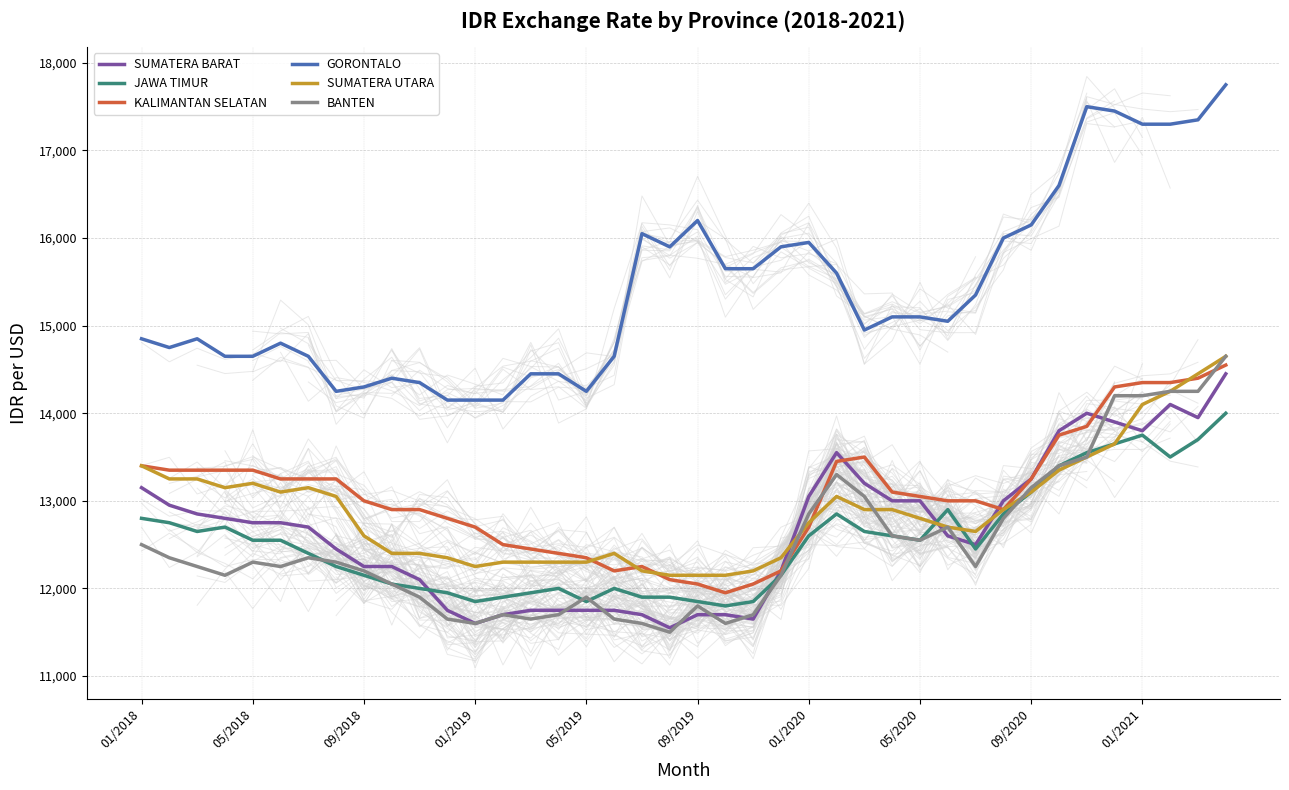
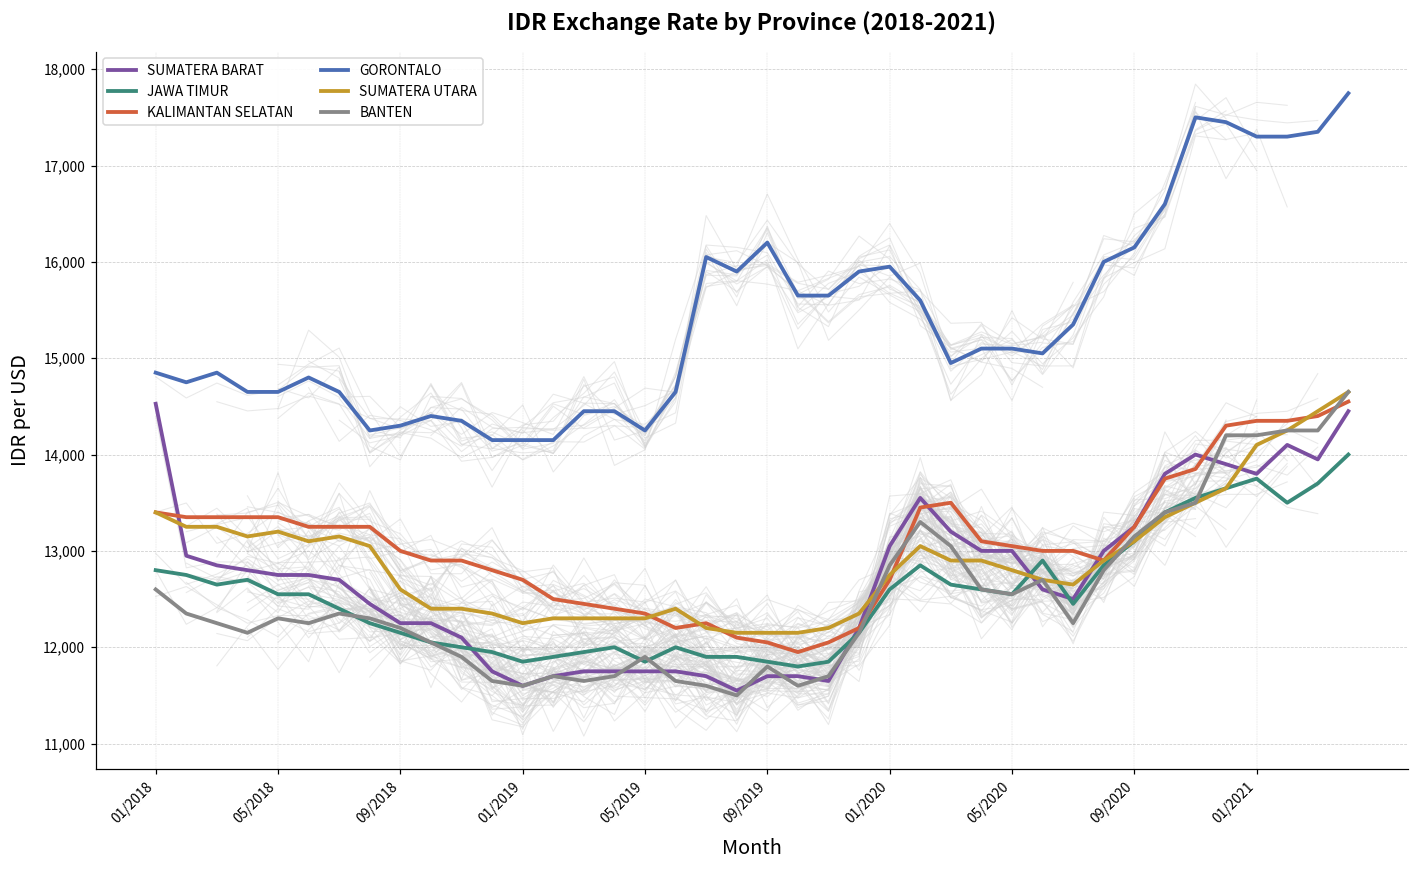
  {
    "SUMATERA BARAT": {
-     "01/2018": "13,200"
+     "01/2018": "14,500"
    },
    "JAWA TIMUR": {
      "01/2021": "13,800"
    },
    "KALIMANTAN SELATAN": {
      "01/2021": "14,400"
    },
    "GORONTALO": {
      "01/2018": "14,900",
      "01/2021": "17,300"
    },
    "BANTEN": {
-     "01/2018": "12,500"
+     "01/2018": "12,600"
    }
  }
